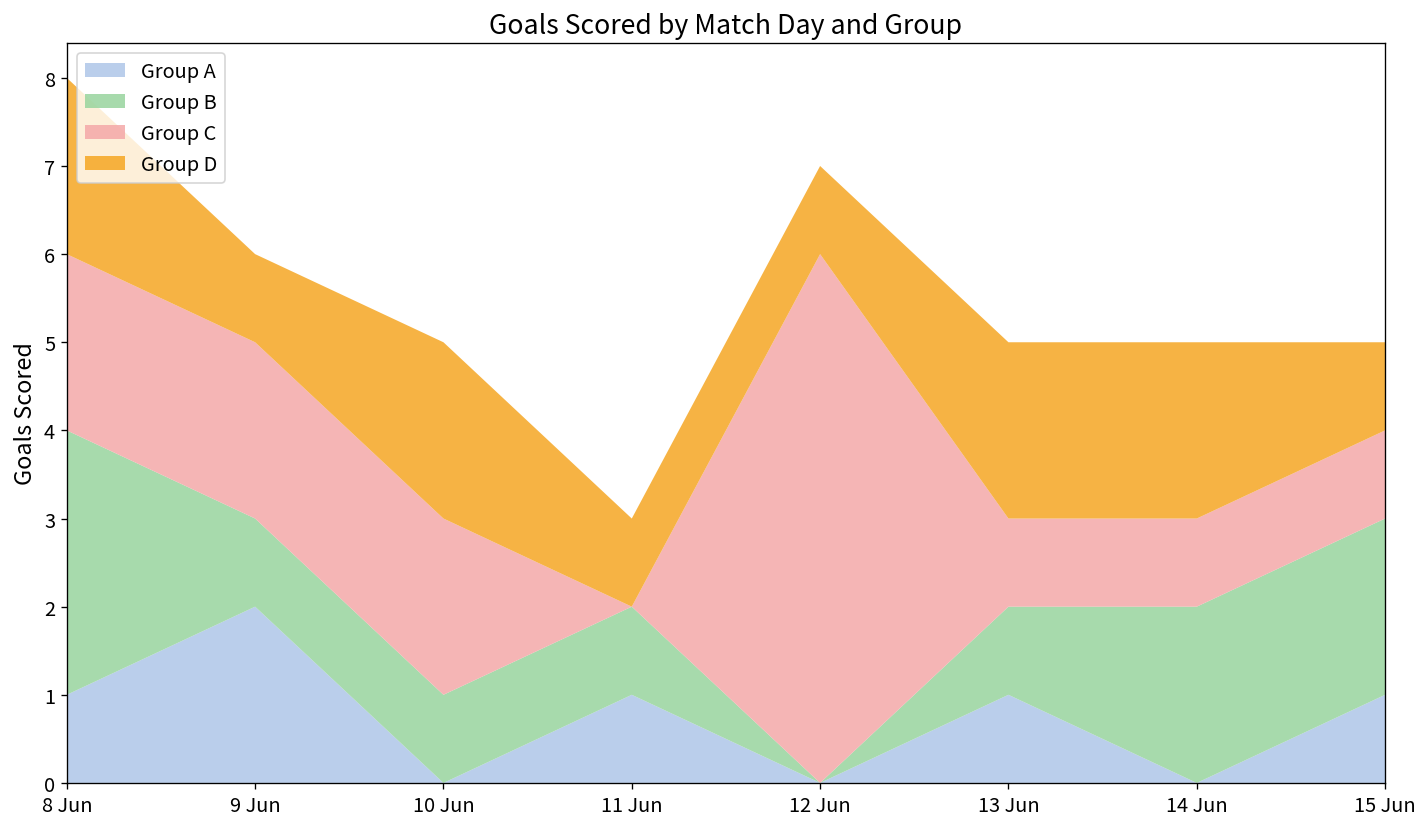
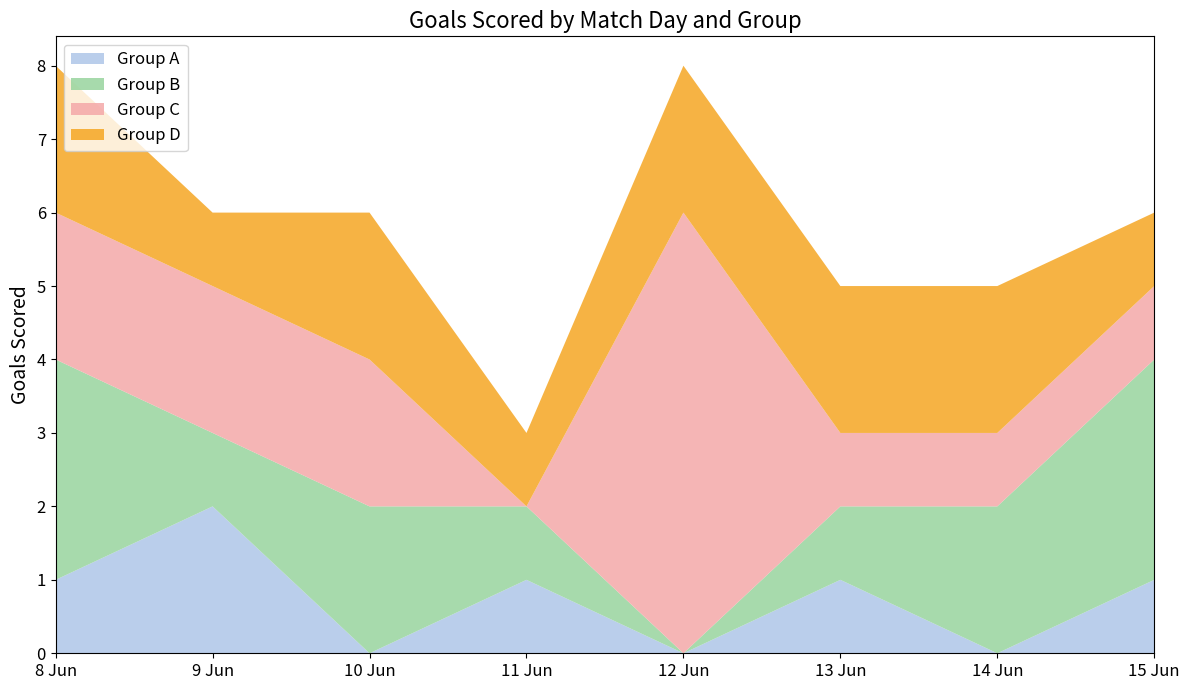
  {
    "Group A": {
      "8 Jun": 1,
      "9 Jun": 2,
      "10 Jun": 0,
      "11 Jun": 1,
      "13 Jun": 1,
      "14 Jun": 0,
      "15 Jun": 1
    },
    "Group B": {
      "8 Jun": 3,
      "9 Jun": 1,
-     "10 Jun": 1,
+     "10 Jun": 2,
      "13 Jun": 1,
      "14 Jun": 2,
-     "15 Jun": 2
+     "15 Jun": 3
    },
    "Group C": {
      "8 Jun": 2,
      "9 Jun": 2,
      "10 Jun": 2,
      "12 Jun": 6,
      "13 Jun": 1,
      "14 Jun": 1,
      "15 Jun": 1
    },
    "Group D": {
      "8 Jun": 2,
      "9 Jun": 1,
      "10 Jun": 2,
      "11 Jun": 1,
-     "12 Jun": 1,
+     "12 Jun": 2,
      "13 Jun": 2,
      "14 Jun": 2,
      "15 Jun": 1
    }
  }
